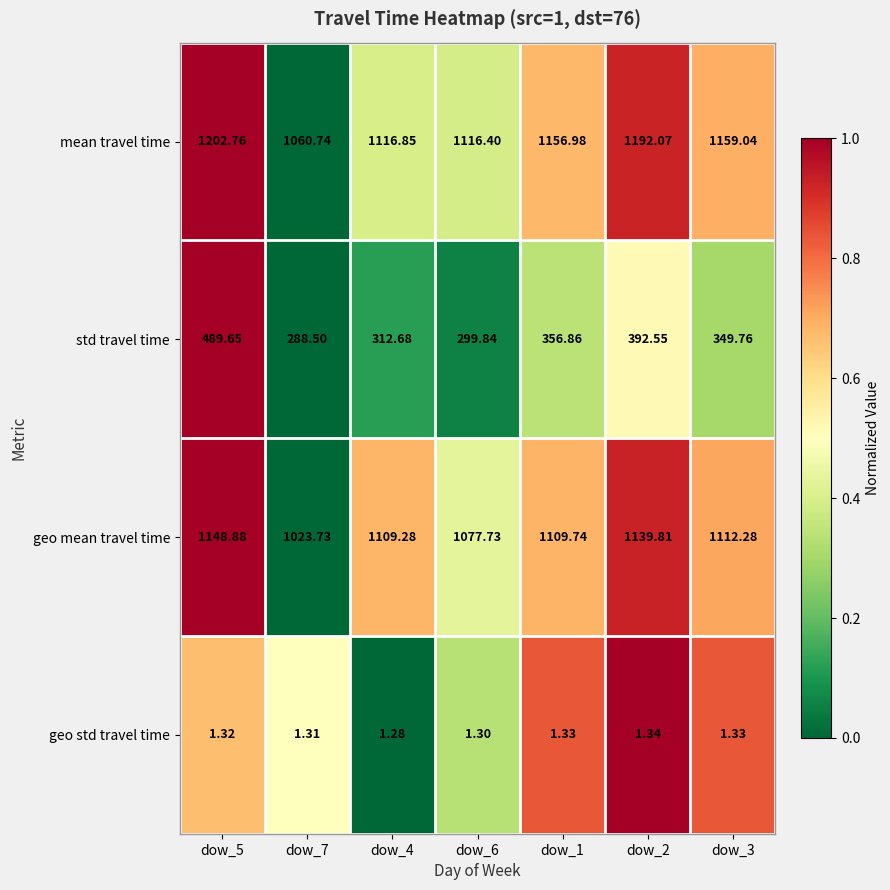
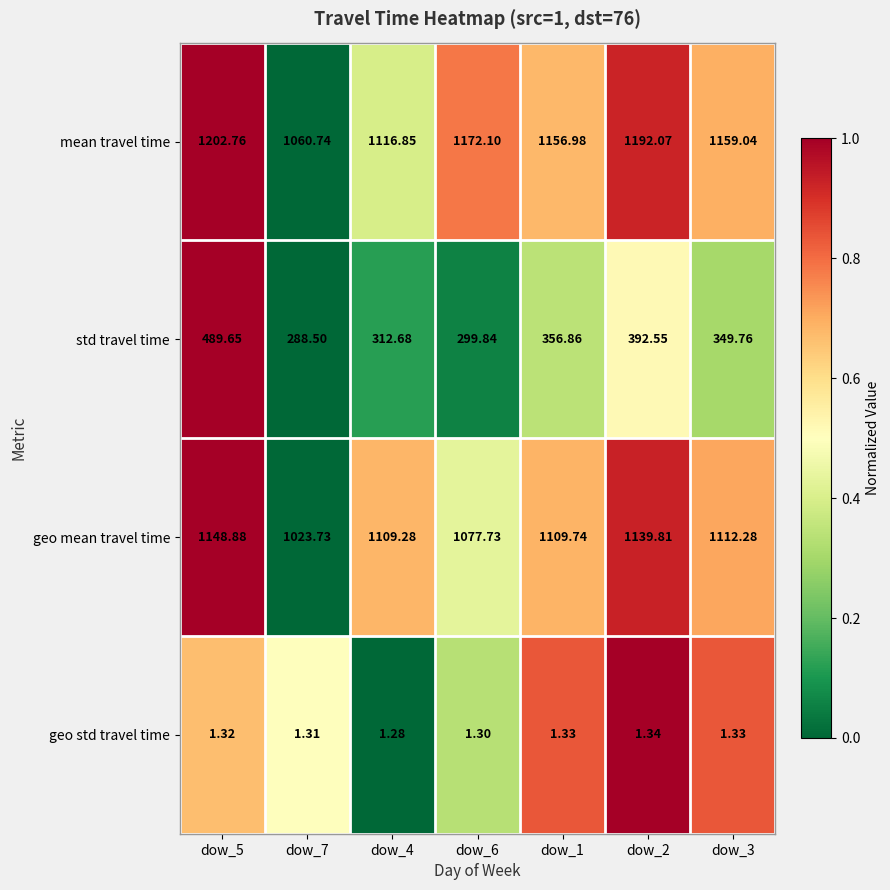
  {
    "mean travel time": {
      "dow_5": 1202.76,
      "dow_7": 1060.74,
      "dow_4": 1116.85,
-     "dow_6": 1116.40,
+     "dow_6": 1172.10,
      "dow_1": 1156.98,
      "dow_2": 1192.07,
      "dow_3": 1159.04
    },
    "std travel time": {
      "dow_5": 489.65,
      "dow_7": 288.50,
      "dow_4": 312.68,
      "dow_6": 299.84,
      "dow_1": 356.86,
      "dow_2": 392.55,
      "dow_3": 349.76
    },
    "geo mean travel time": {
      "dow_5": 1148.88,
      "dow_7": 1023.73,
      "dow_4": 1109.28,
      "dow_6": 1077.73,
      "dow_1": 1109.74,
      "dow_2": 1139.81,
      "dow_3": 1112.28
    },
    "geo std travel time": {
      "dow_5": 1.32,
      "dow_7": 1.31,
      "dow_4": 1.28,
      "dow_6": 1.30,
      "dow_1": 1.33,
      "dow_2": 1.34,
      "dow_3": 1.33
    }
  }
